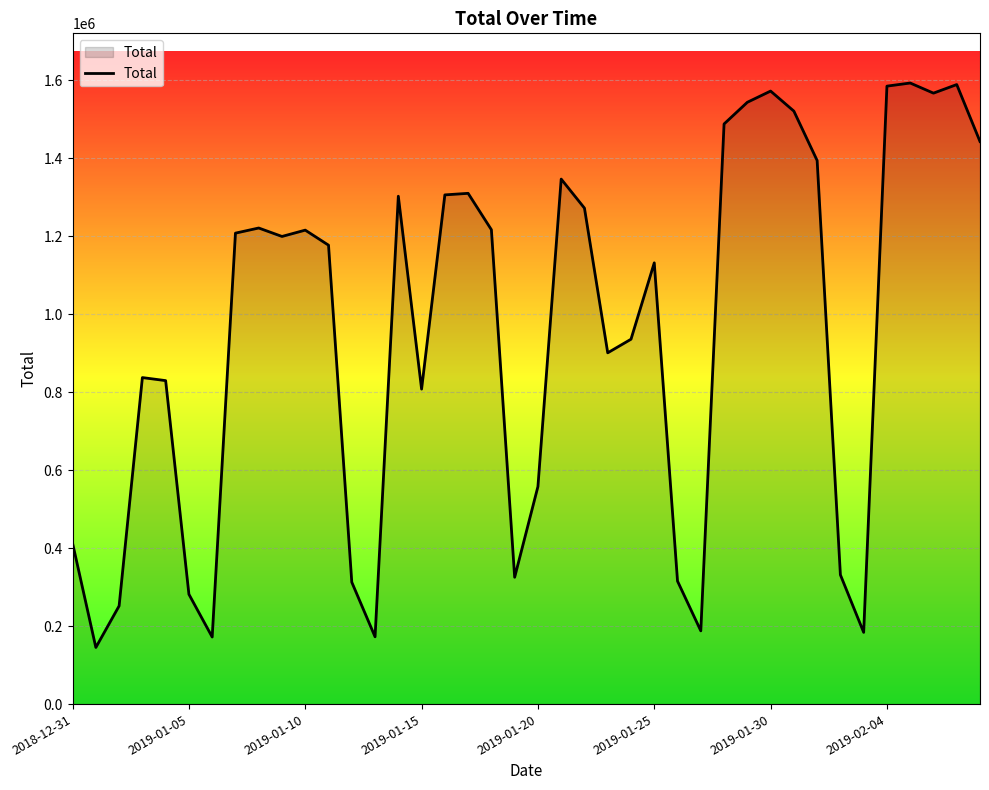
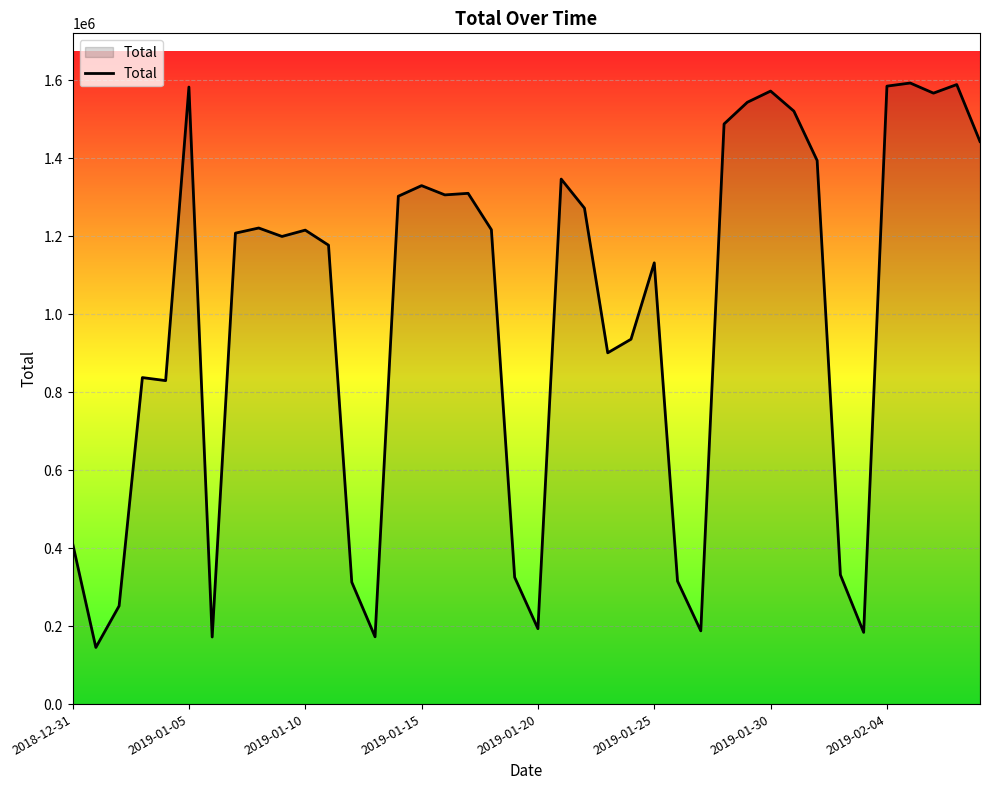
  {
    "2018-12-31": 410000,
-   "2019-01-05": 280000,
+   "2019-01-05": 1580000,
    "2019-01-10": 1220000,
-   "2019-01-15": 810000,
-   "2019-01-20": 560000,
+   "2019-01-15": 1330000,
+   "2019-01-20": 190000,
    "2019-01-25": 1130000,
    "2019-01-30": 1570000,
    "2019-02-04": 1590000
  }
